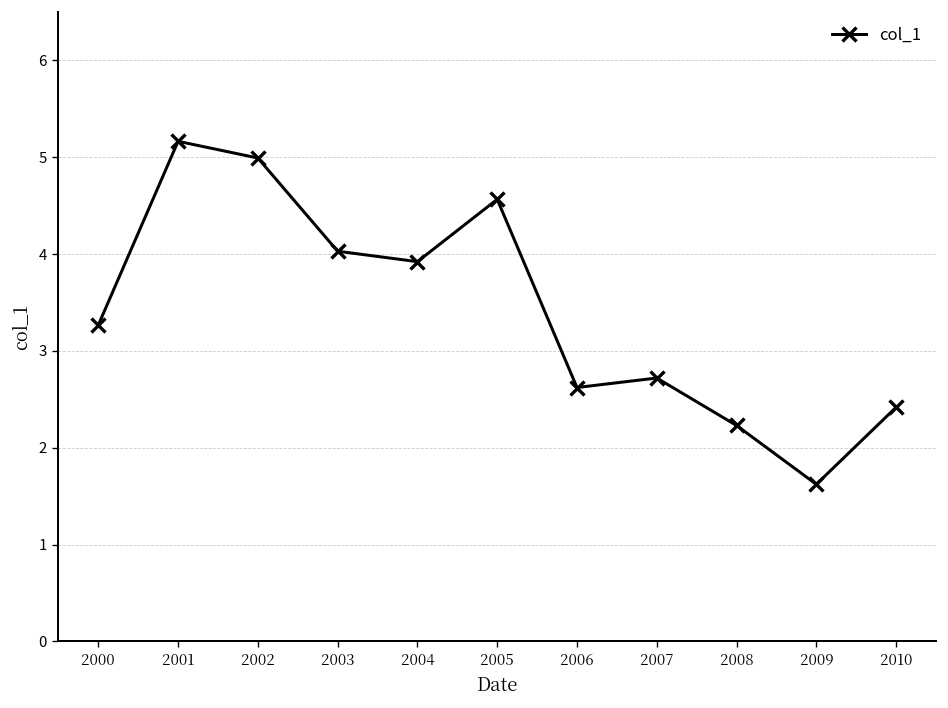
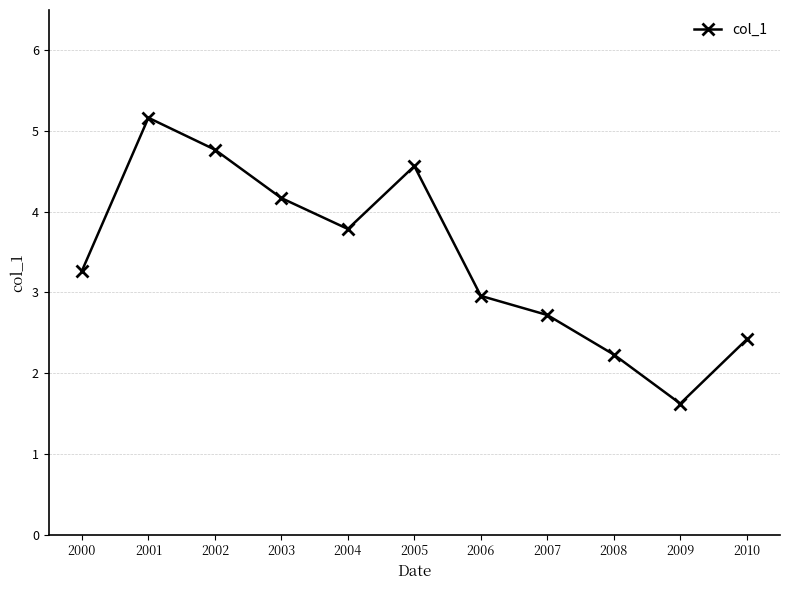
  {
    "2000": 3.3,
    "2001": 5.2,
-   "2002": 5.0,
-   "2003": 4.0,
-   "2004": 3.9,
+   "2002": 4.8,
+   "2003": 4.2,
+   "2004": 3.8,
    "2005": 4.6,
-   "2006": 2.6,
+   "2006": 3.0,
    "2007": 2.7,
    "2008": 2.2,
    "2009": 1.6,
    "2010": 2.4
  }
